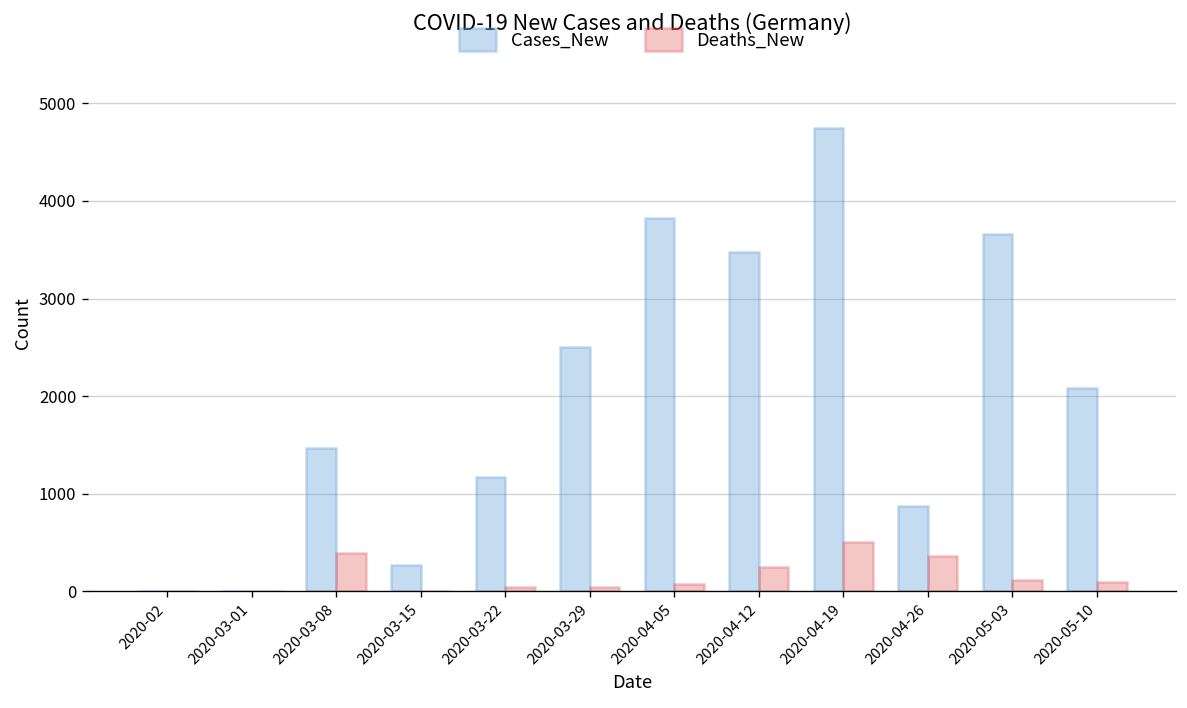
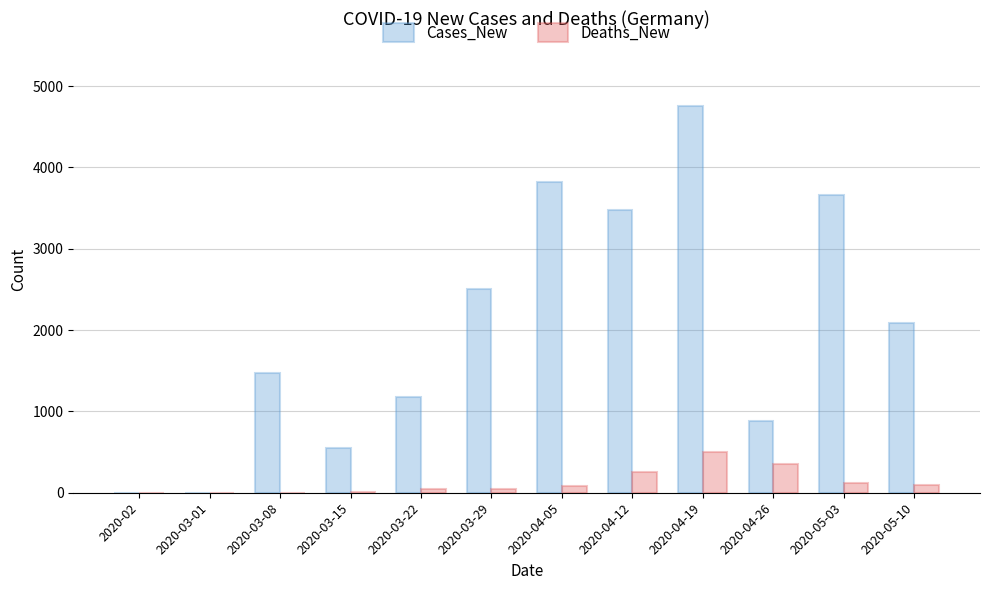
  {
    "Cases_New": {
      "2020-02": 0,
      "2020-03-01": 0,
      "2020-03-08": 1500,
-     "2020-03-15": 300,
+     "2020-03-15": 500,
      "2020-03-22": 1200,
      "2020-03-29": 2500,
      "2020-04-05": 3800,
      "2020-04-12": 3500,
      "2020-04-19": 4800,
      "2020-04-26": 900,
      "2020-05-03": 3700,
      "2020-05-10": 2100
    },
    "Deaths_New": {
      "2020-02": 0,
      "2020-03-01": 0,
-     "2020-03-08": 400,
+     "2020-03-08": 0,
      "2020-03-22": 0,
      "2020-03-29": 0,
      "2020-04-05": 100,
      "2020-04-12": 300,
      "2020-04-19": 500,
      "2020-04-26": 400,
      "2020-05-03": 100,
      "2020-05-10": 100
    }
  }
